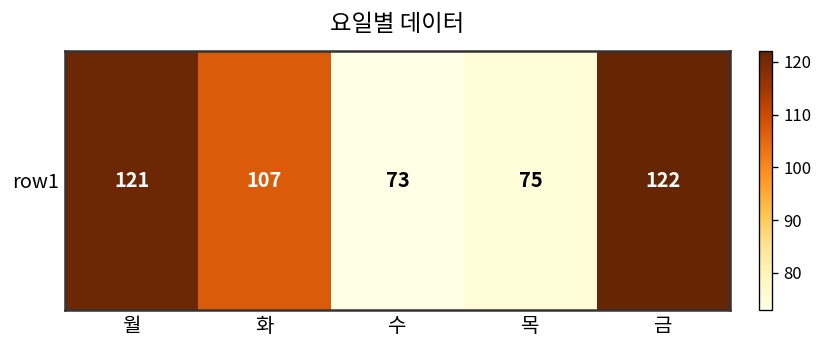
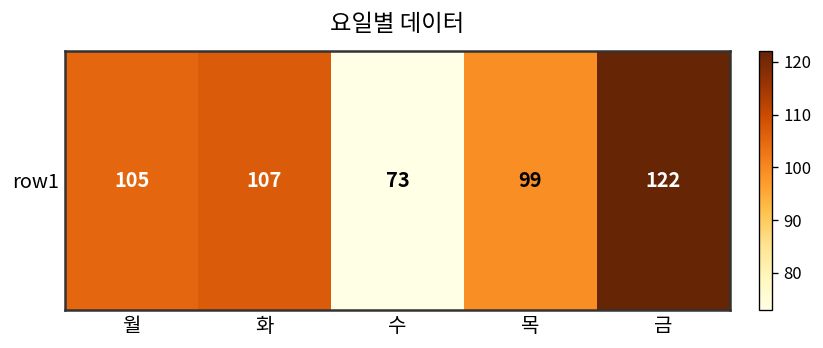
  {
    "row1": {
-     "월": 121,
+     "월": 105,
      "화": 107,
      "수": 73,
-     "목": 75,
+     "목": 99,
      "금": 122
    }
  }
